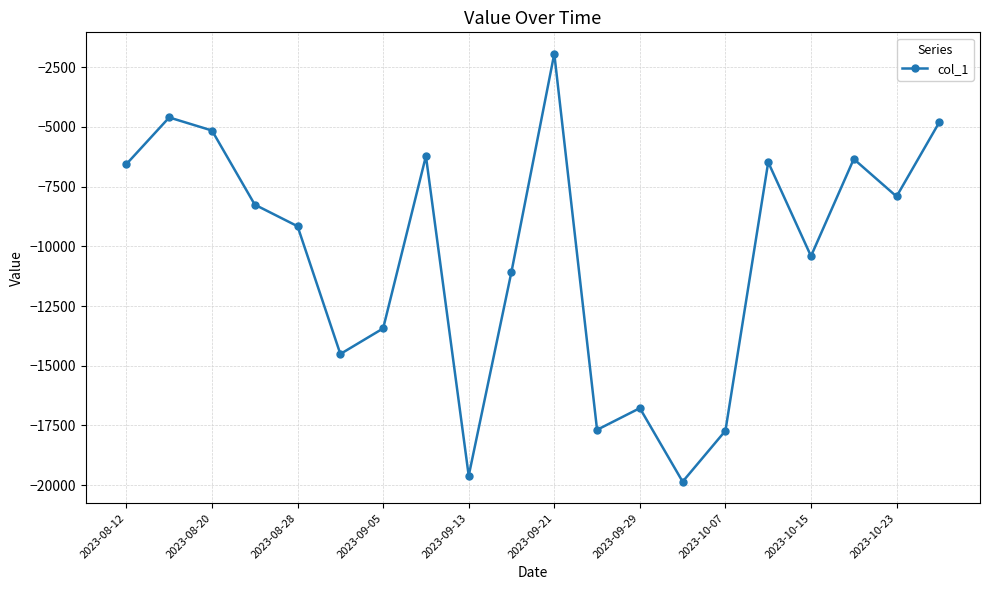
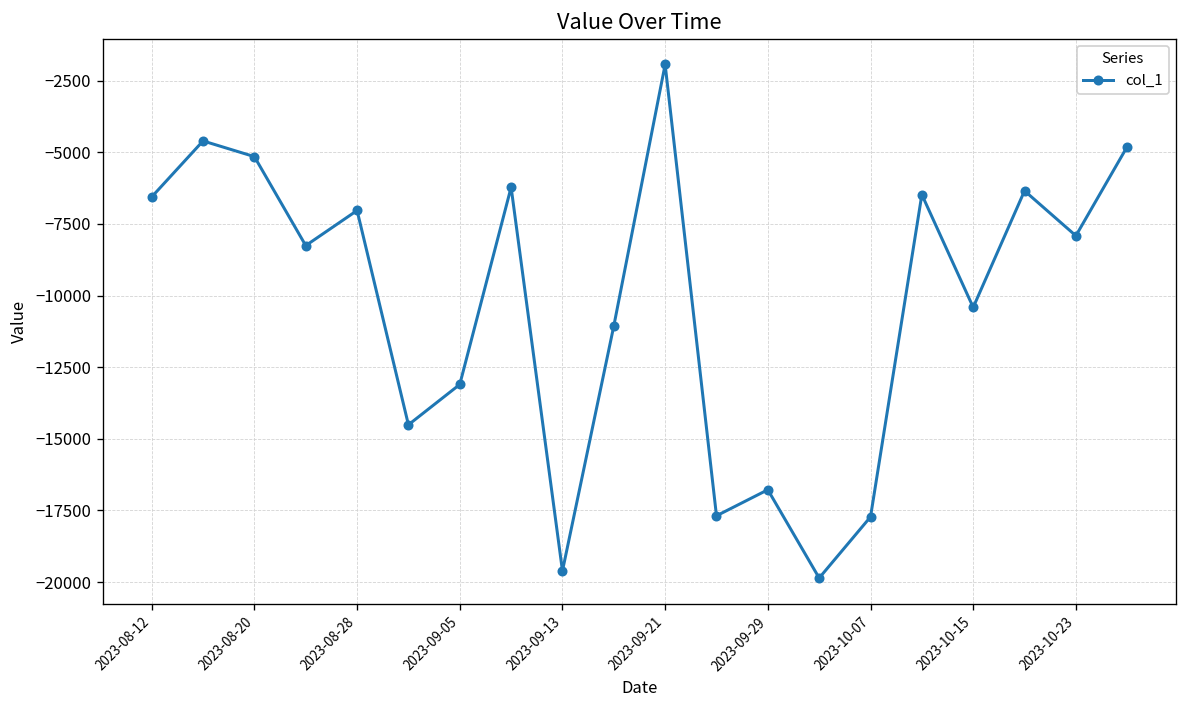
  {
    "2023-08-12": -6600,
    "2023-08-20": -5100,
-   "2023-08-28": -9200,
-   "2023-09-05": -13400,
+   "2023-08-28": -7000,
+   "2023-09-05": -13100,
    "2023-09-13": -19600,
    "2023-09-21": -1900,
    "2023-09-29": -16800,
    "2023-10-07": -17700,
    "2023-10-15": -10400,
    "2023-10-23": -7900
  }
